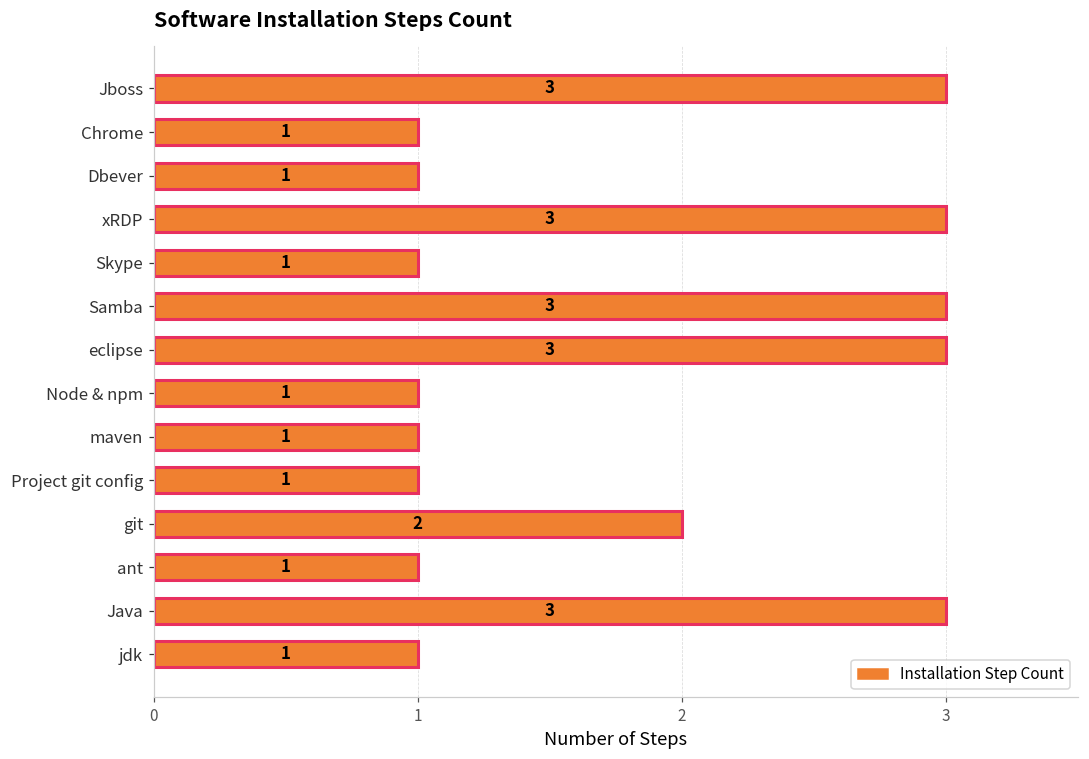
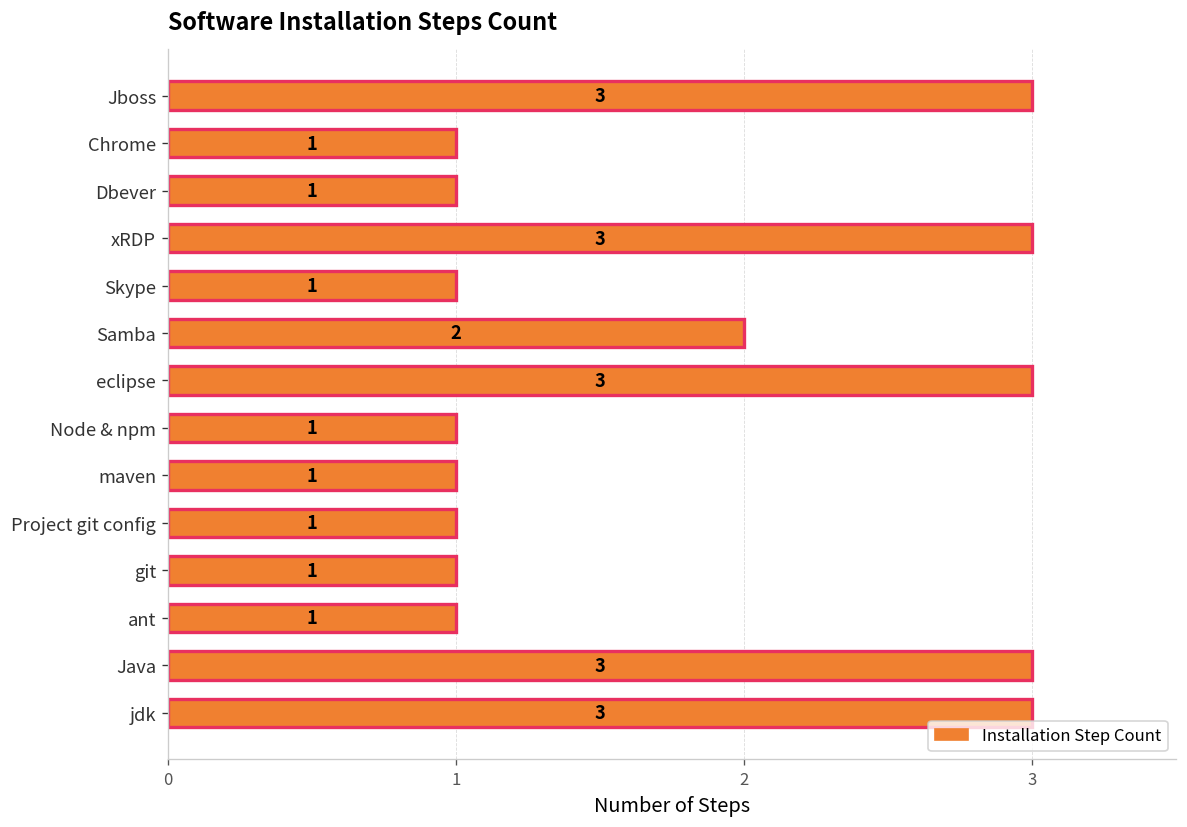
  {
    "Jboss": 3,
    "Chrome": 1,
    "Dbever": 1,
    "xRDP": 3,
    "Skype": 1,
-   "Samba": 3,
+   "Samba": 2,
    "eclipse": 3,
    "Node & npm": 1,
    "maven": 1,
    "Project git config": 1,
-   "git": 2,
+   "git": 1,
    "ant": 1,
    "Java": 3,
-   "jdk": 1
+   "jdk": 3
  }
